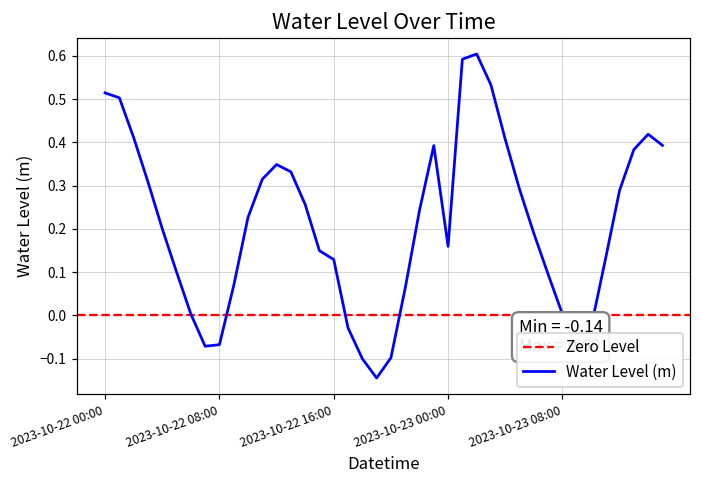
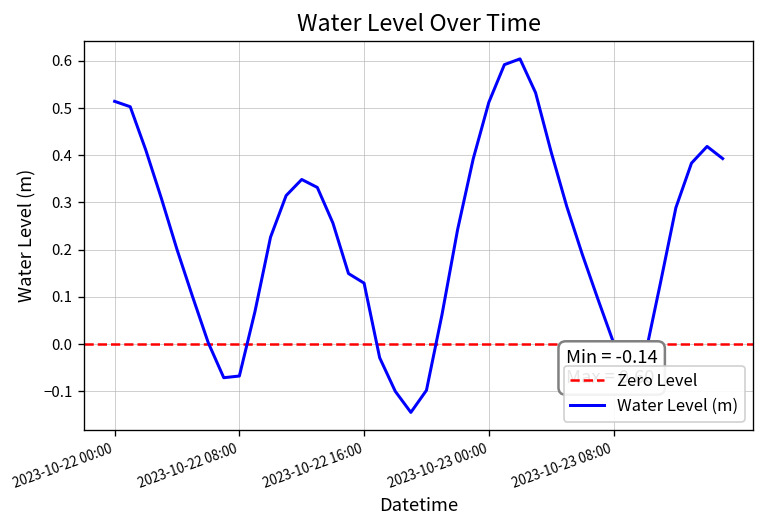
  {
    "2023-10-22 00:00": 0.51,
    "2023-10-22 08:00": -0.07,
    "2023-10-22 16:00": 0.13,
-   "2023-10-23 00:00": 0.16
+   "2023-10-23 00:00": 0.51
  }
